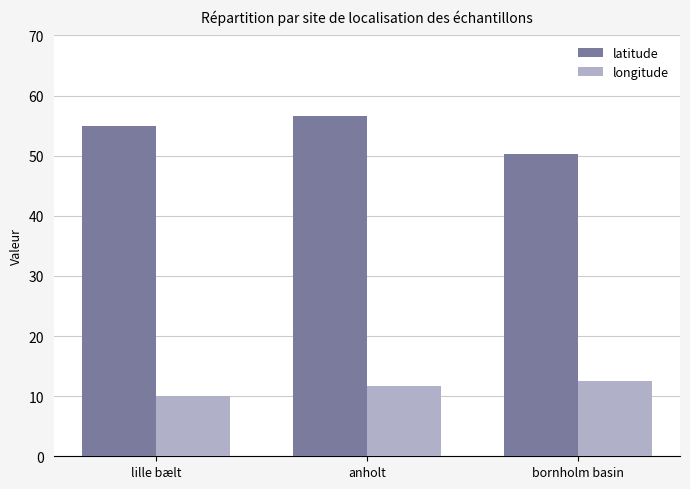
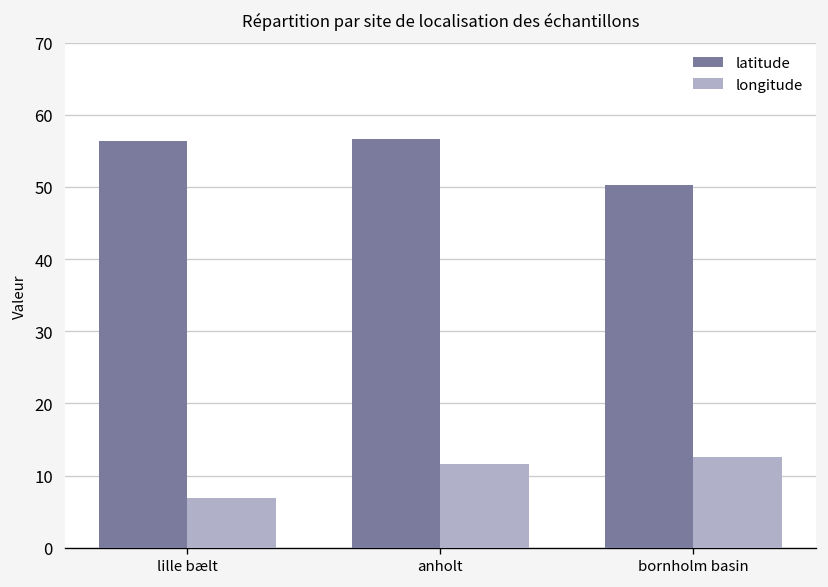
  {
    "latitude": {
-     "lille bælt": 55,
+     "lille bælt": 56,
      "anholt": 57,
      "bornholm basin": 50
    },
    "longitude": {
-     "lille bælt": 10,
+     "lille bælt": 7,
      "anholt": 12,
      "bornholm basin": 13
    }
  }
